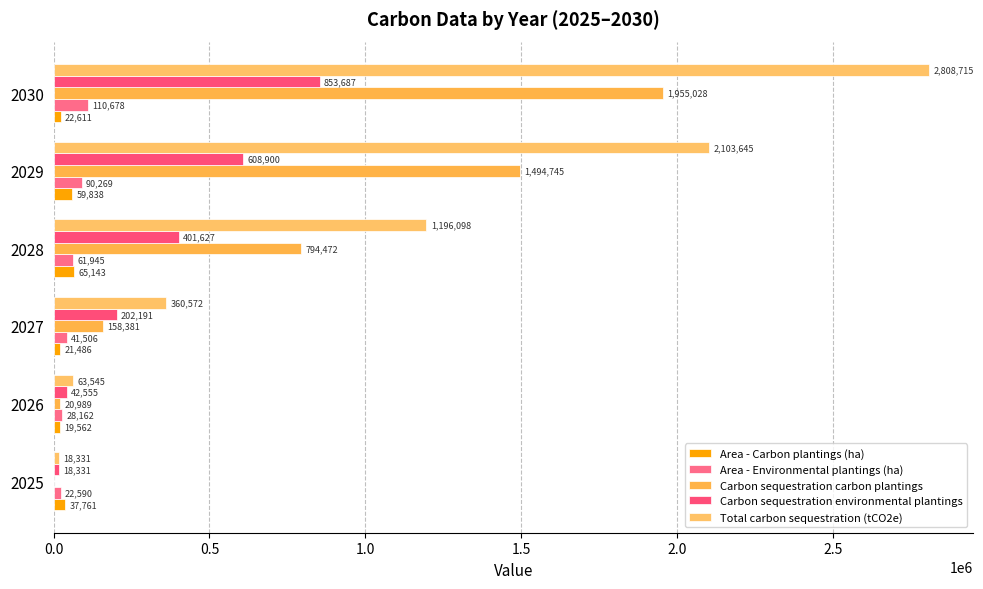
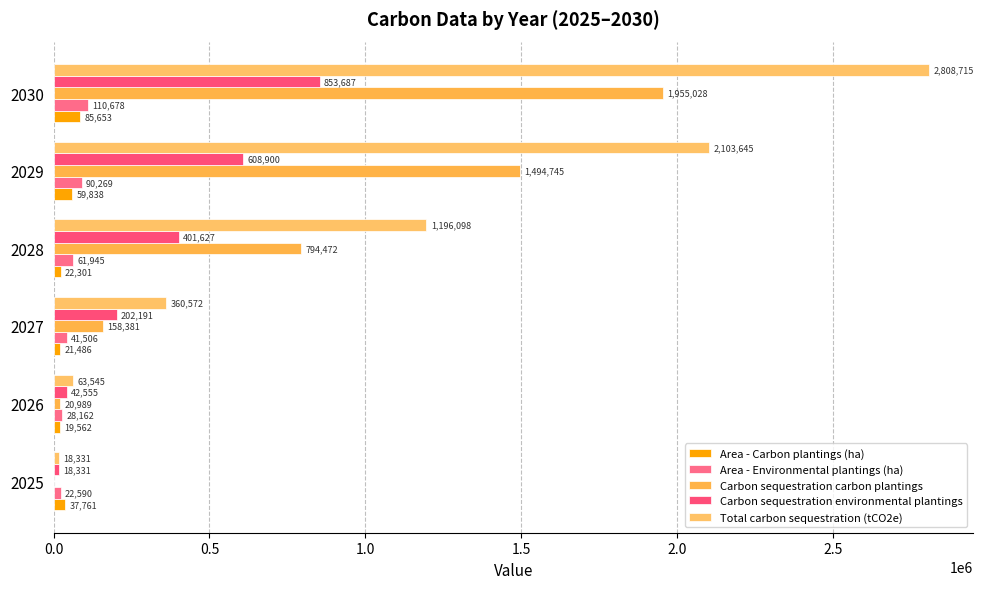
  {
    "Area - Carbon plantings (ha)": {
-     "2030": "22,611",
+     "2030": "85,653",
      "2029": "59,838",
-     "2028": "65,143",
+     "2028": "22,301",
      "2027": "21,486",
      "2026": "19,562",
      "2025": "37,761"
    }
  }
